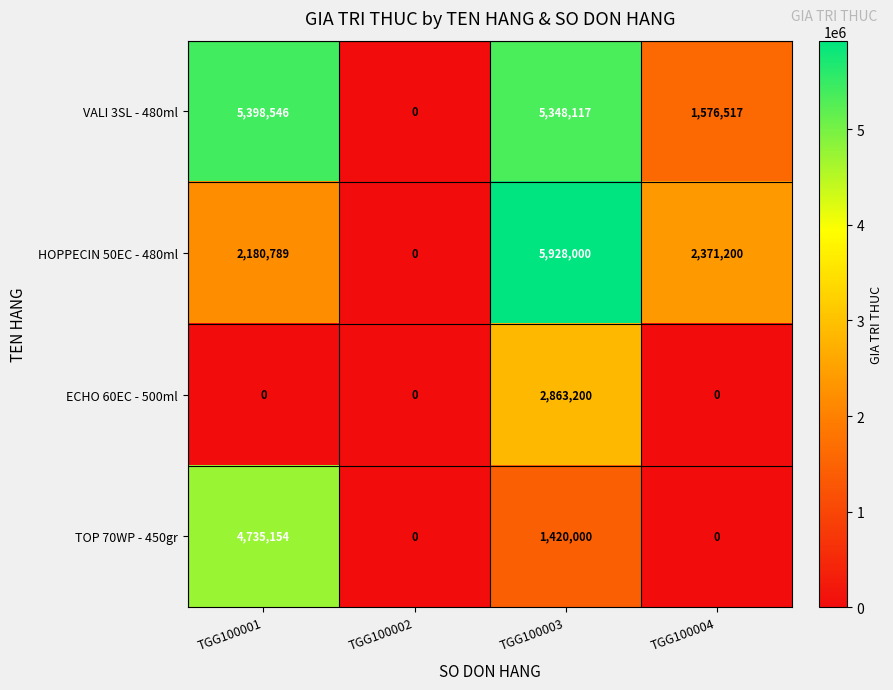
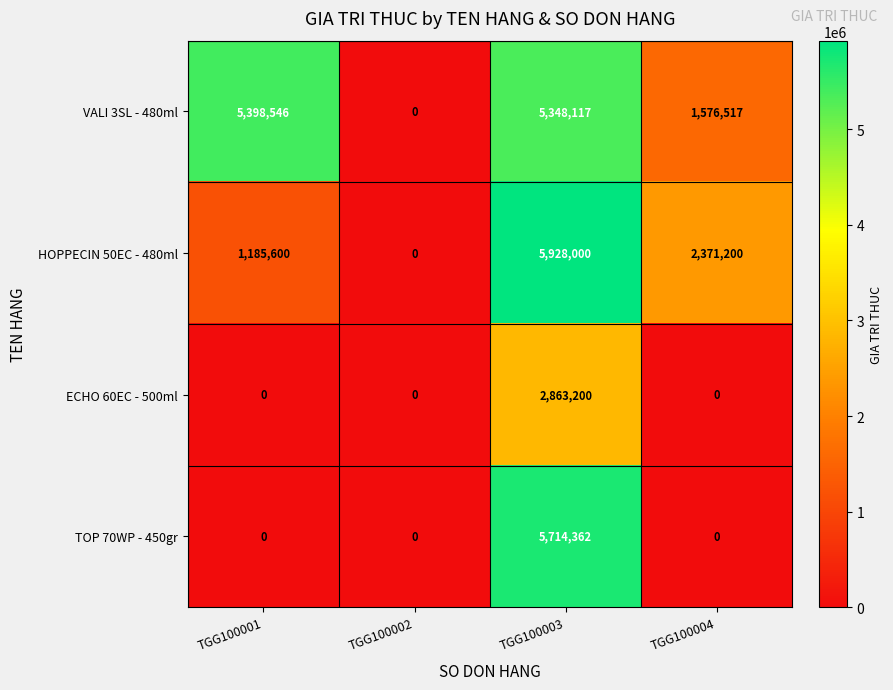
  {
    "VALI 3SL - 480ml": {
      "TGG100001": "5,398,546",
      "TGG100002": "0",
      "TGG100003": "5,348,117",
      "TGG100004": "1,576,517"
    },
    "HOPPECIN 50EC - 480ml": {
-     "TGG100001": "2,180,789",
+     "TGG100001": "1,185,600",
      "TGG100002": "0",
      "TGG100003": "5,928,000",
      "TGG100004": "2,371,200"
    },
    "ECHO 60EC - 500ml": {
      "TGG100001": "0",
      "TGG100002": "0",
      "TGG100003": "2,863,200",
      "TGG100004": "0"
    },
    "TOP 70WP - 450gr": {
-     "TGG100001": "4,735,154",
+     "TGG100001": "0",
      "TGG100002": "0",
-     "TGG100003": "1,420,000",
+     "TGG100003": "5,714,362",
      "TGG100004": "0"
    }
  }
